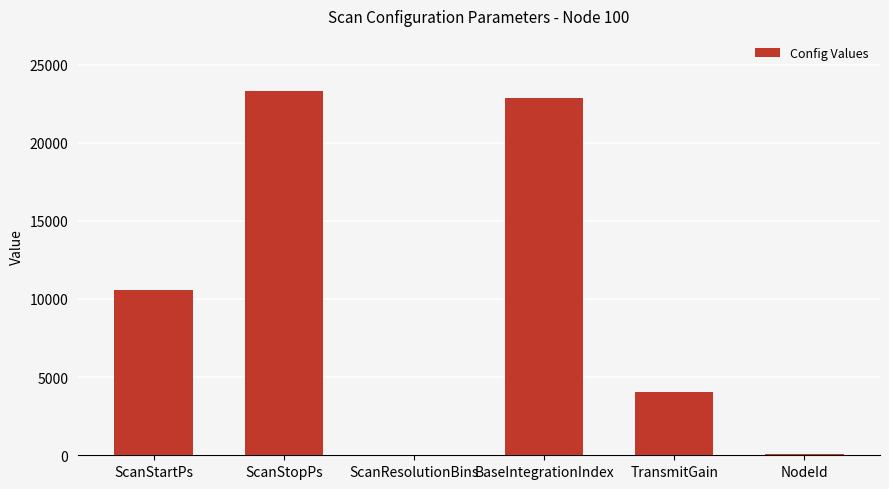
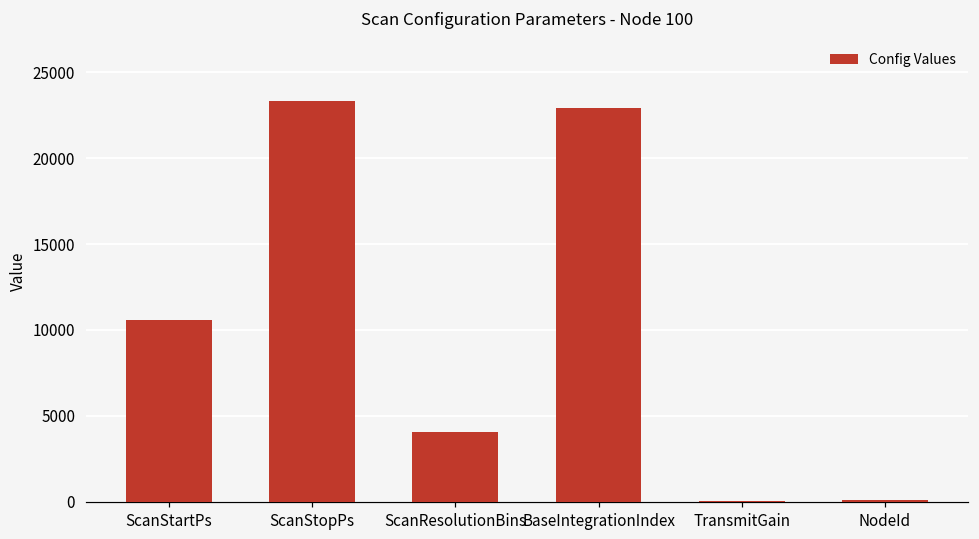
  {
    "ScanStartPs": 10600,
    "ScanStopPs": 23300,
-   "ScanResolutionBins": 0,
+   "ScanResolutionBins": 4100,
    "BaseIntegrationIndex": 22900,
-   "TransmitGain": 4000
+   "TransmitGain": 0
  }
